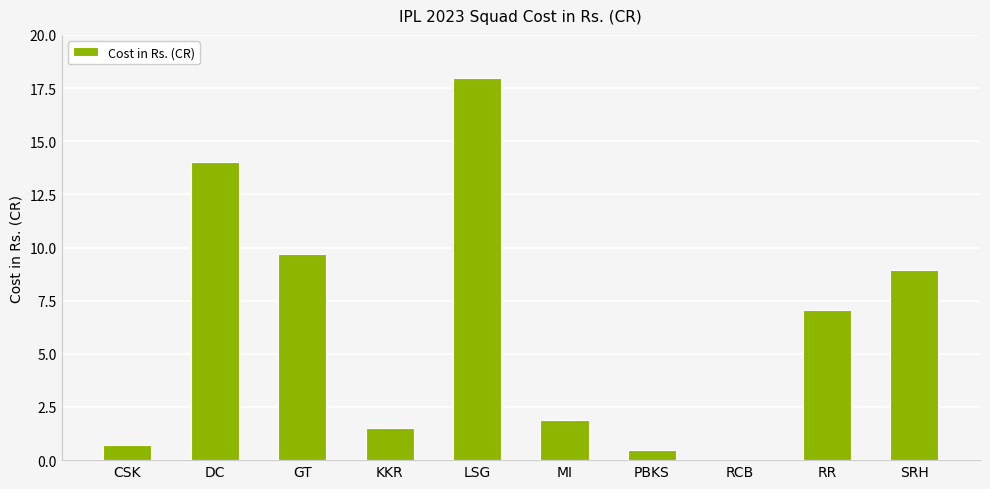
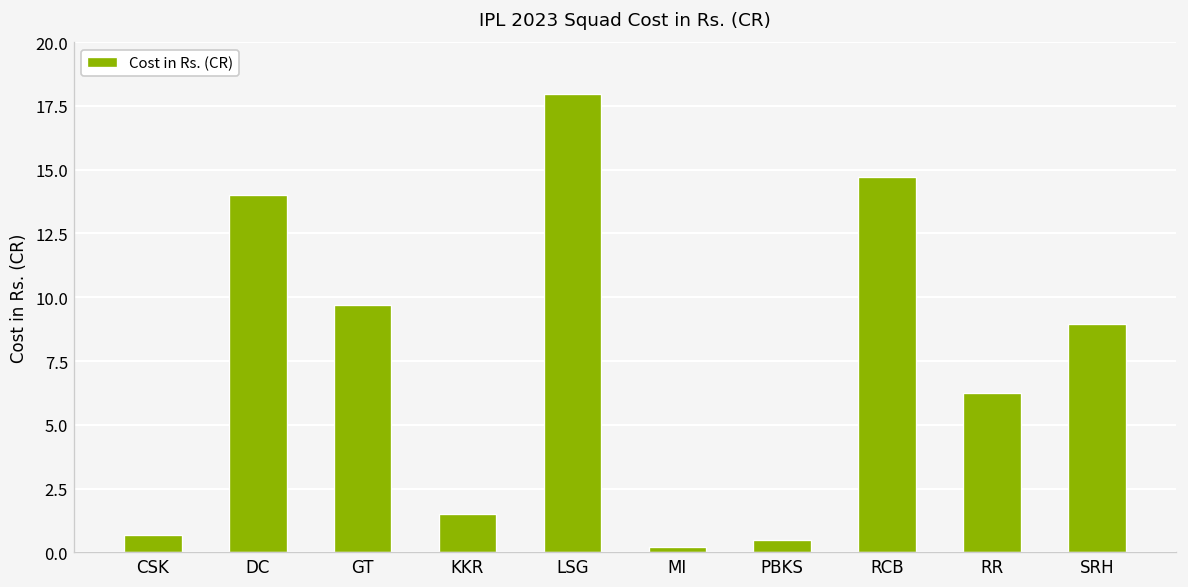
  {
    "CSK": 0.7,
    "DC": 14.0,
    "GT": 9.7,
    "KKR": 1.5,
    "LSG": 18.0,
-   "MI": 1.9,
+   "MI": 0.2,
    "PBKS": 0.5,
-   "RCB": 0.0,
-   "RR": 7.1,
+   "RCB": 14.7,
+   "RR": 6.3,
    "SRH": 9.0
  }
